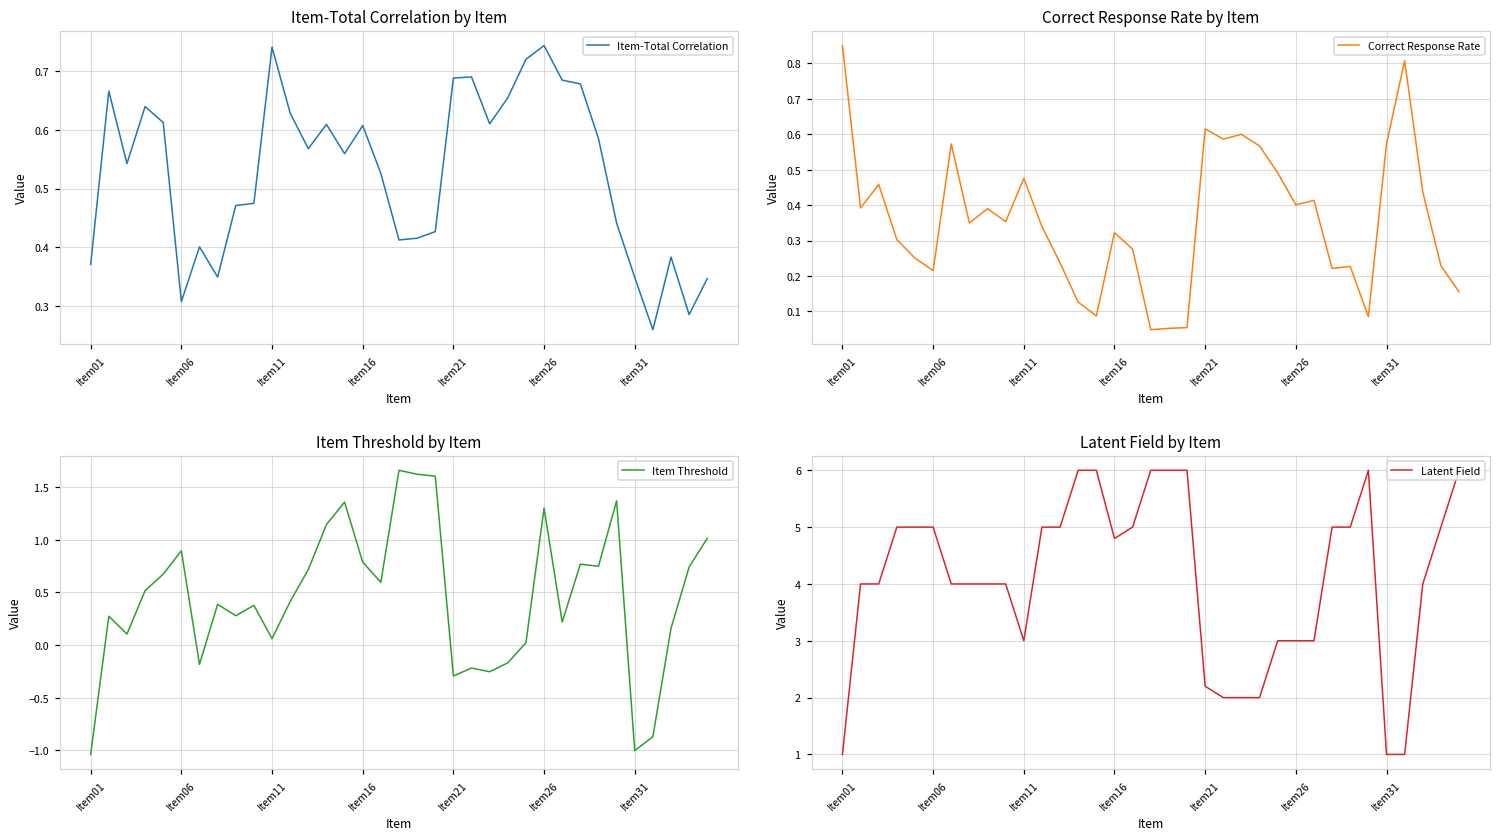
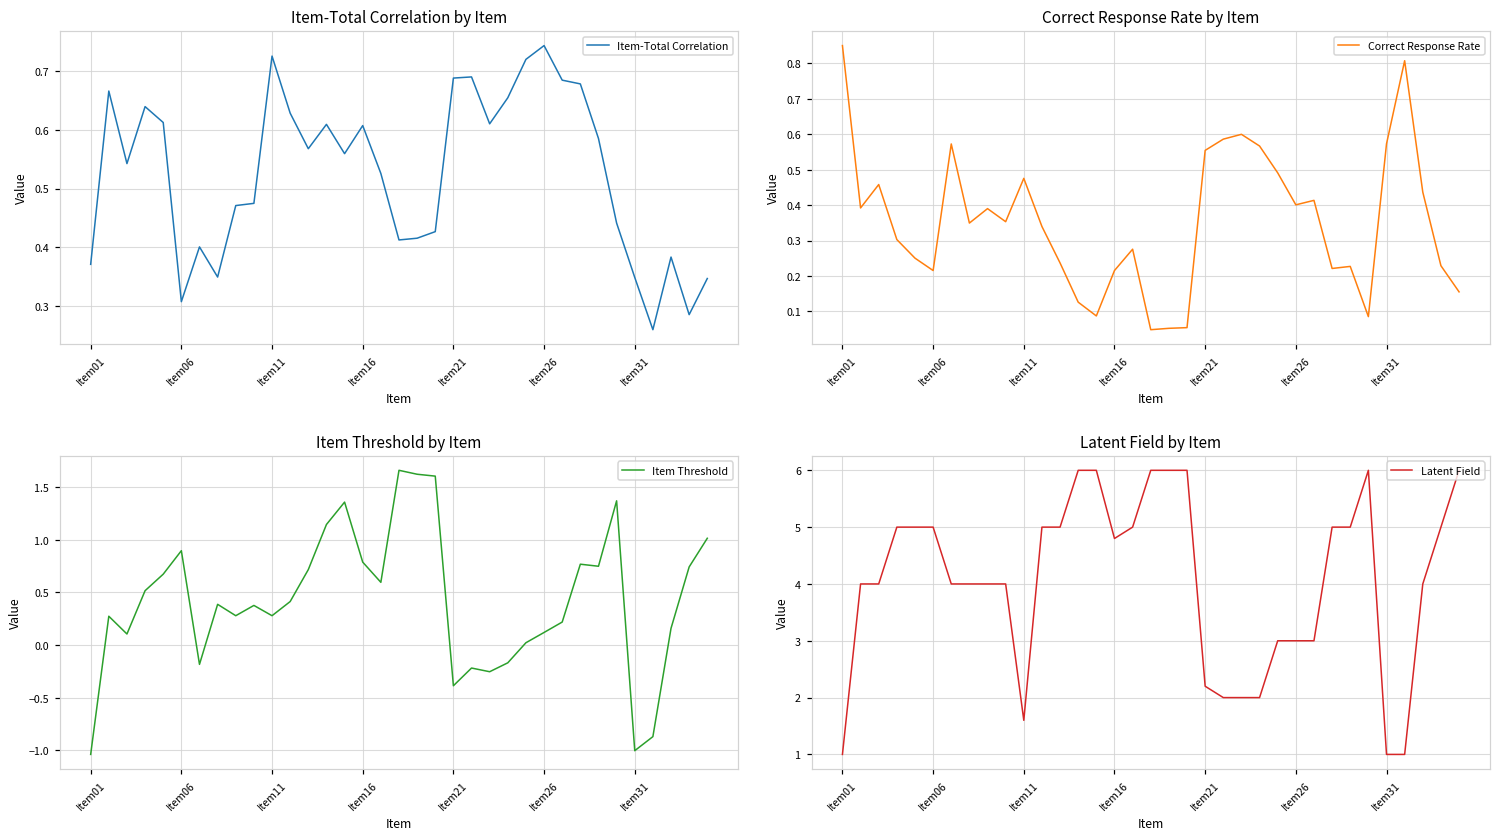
  {
    "Item-Total Correlation by Item": {
      "Item01": 0.37,
      "Item06": 0.31,
-     "Item11": 0.74,
+     "Item11": 0.73,
      "Item16": 0.61,
      "Item21": 0.69,
      "Item26": 0.74,
      "Item31": 0.35
    },
    "Correct Response Rate by Item": {
      "Item01": 0.85,
      "Item06": 0.22,
      "Item11": 0.48,
-     "Item16": 0.32,
-     "Item21": 0.62,
+     "Item16": 0.22,
+     "Item21": 0.55,
      "Item26": 0.40,
      "Item31": 0.57
    },
    "Item Threshold by Item": {
      "Item01": -1.0,
      "Item06": 0.9,
-     "Item11": 0.1,
+     "Item11": 0.3,
      "Item16": 0.8,
-     "Item21": -0.3,
-     "Item26": 1.3,
+     "Item21": -0.4,
+     "Item26": 0.1,
      "Item31": -1.0
    },
    "Latent Field by Item": {
      "Item01": 1.0,
      "Item06": 5.0,
-     "Item11": 3.0,
+     "Item11": 1.6,
      "Item16": 4.8,
      "Item21": 2.2,
      "Item26": 3.0,
      "Item31": 1.0
    }
  }
